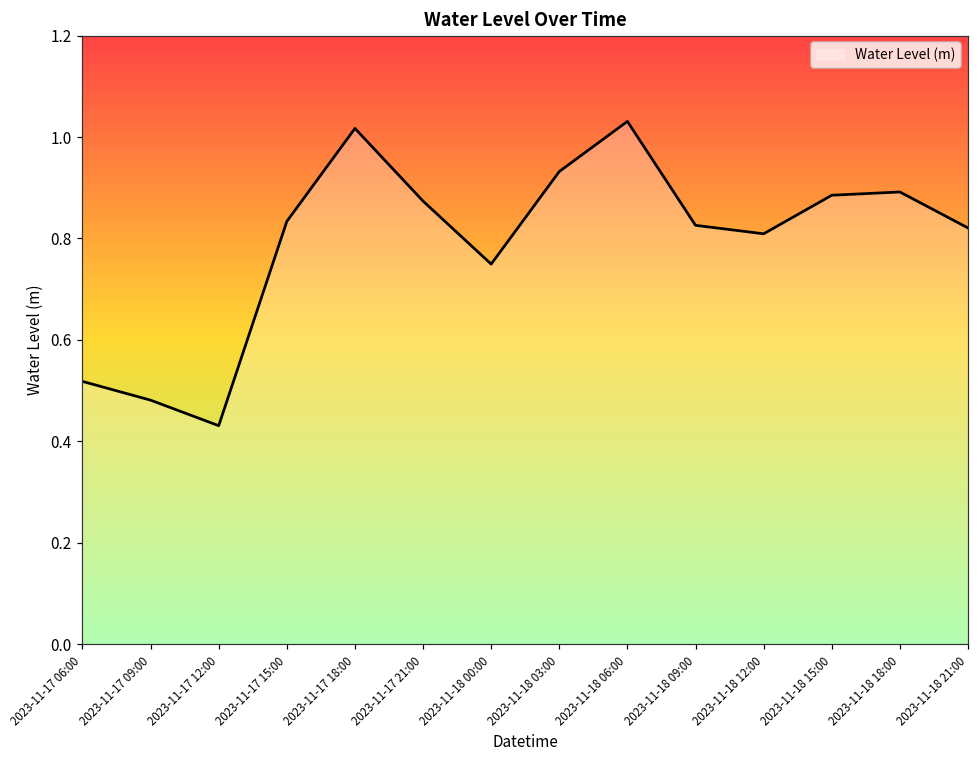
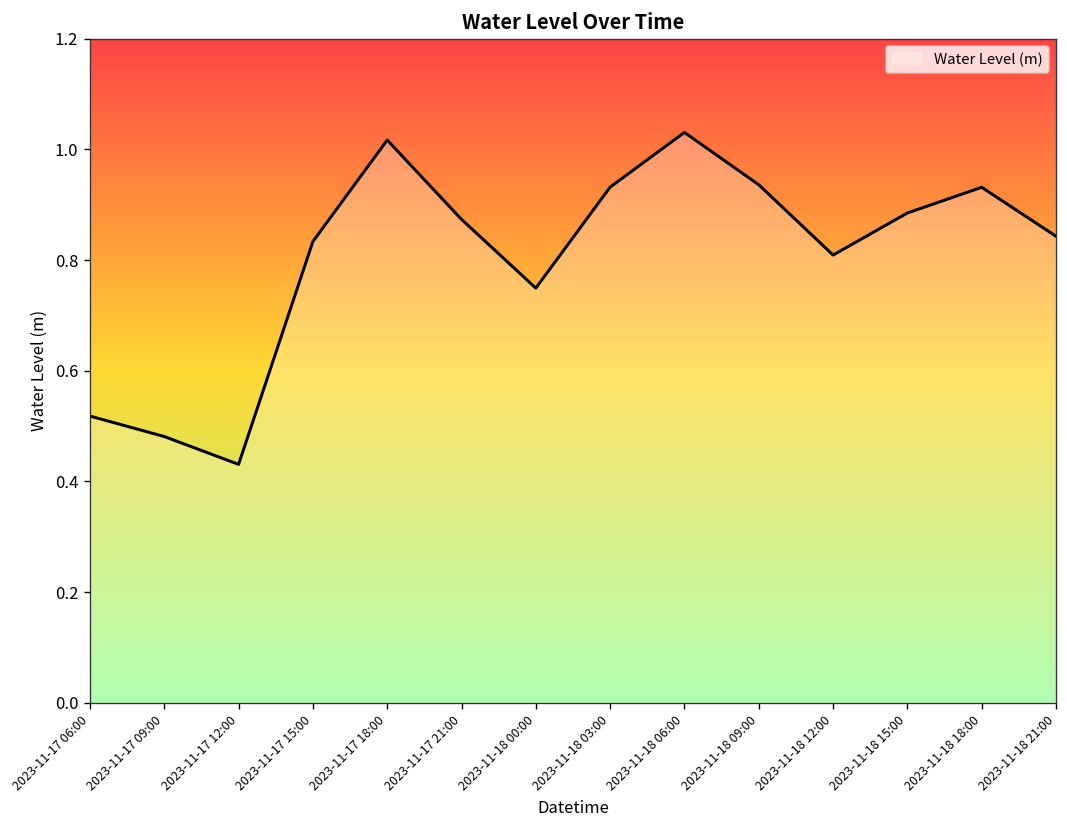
  {
    "2023-11-17 06:00": 0.52,
    "2023-11-17 09:00": 0.48,
    "2023-11-17 12:00": 0.43,
    "2023-11-17 15:00": 0.83,
    "2023-11-17 18:00": 1.02,
    "2023-11-17 21:00": 0.87,
    "2023-11-18 00:00": 0.75,
    "2023-11-18 03:00": 0.93,
    "2023-11-18 06:00": 1.03,
-   "2023-11-18 09:00": 0.83,
+   "2023-11-18 09:00": 0.94,
    "2023-11-18 12:00": 0.81,
    "2023-11-18 15:00": 0.89,
-   "2023-11-18 18:00": 0.89,
-   "2023-11-18 21:00": 0.82
+   "2023-11-18 18:00": 0.93,
+   "2023-11-18 21:00": 0.84
  }
